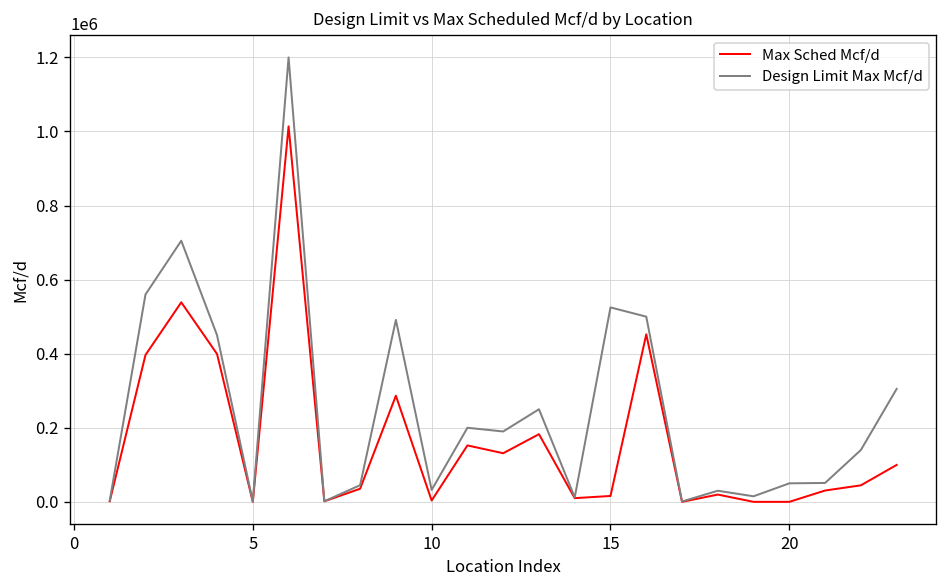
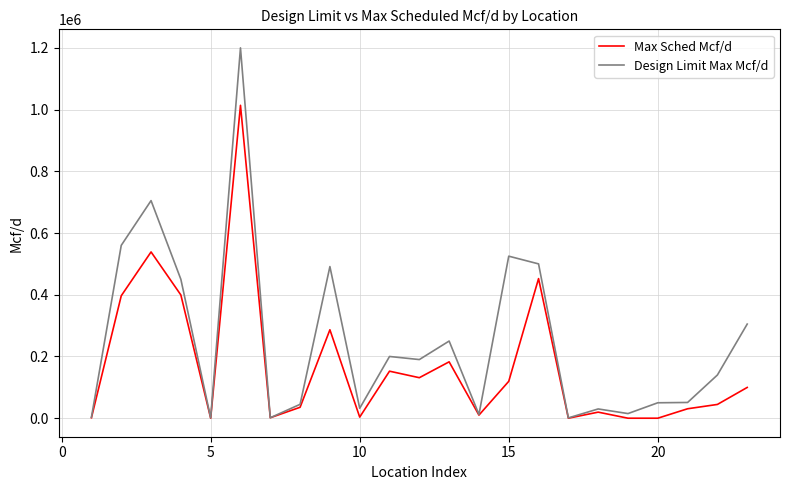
  {
    "Max Sched Mcf/d": {
      "10": 0,
-     "15": 20000,
+     "15": 120000,
      "20": 0
    },
    "Design Limit Max Mcf/d": {
      "10": 30000,
      "15": 530000,
      "20": 50000
    }
  }
